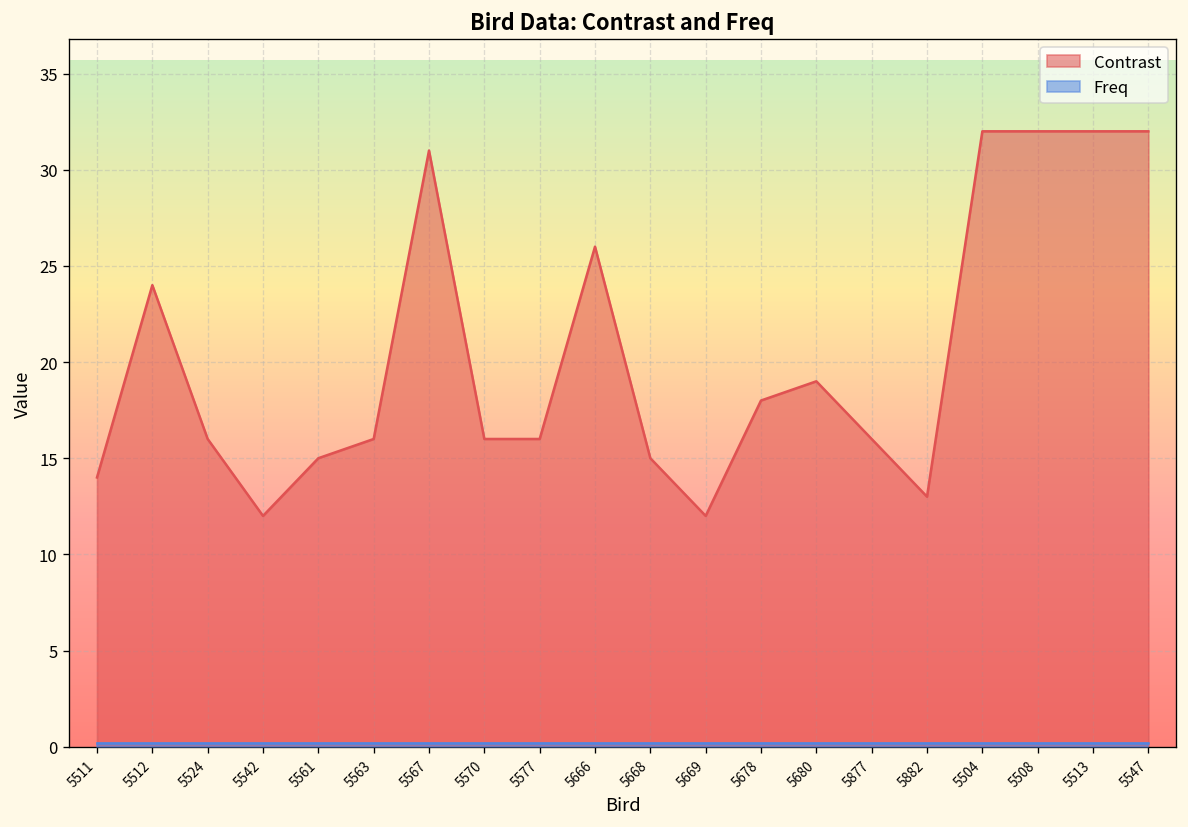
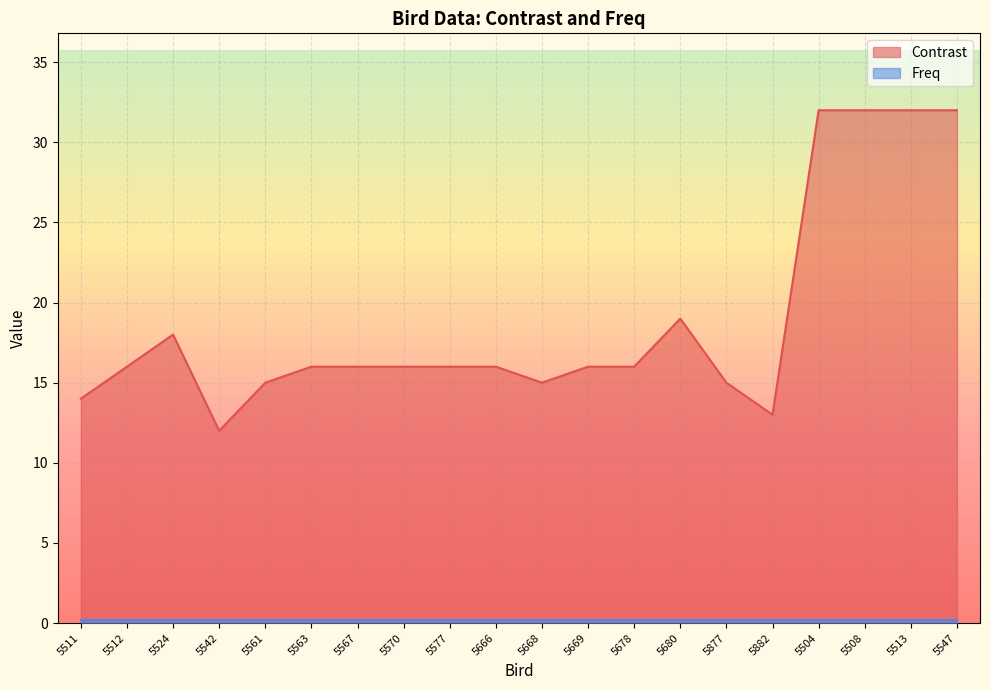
  {
    "Contrast": {
      "5511": 14,
-     "5512": 24,
-     "5524": 16,
+     "5512": 16,
+     "5524": 18,
      "5542": 12,
      "5561": 15,
      "5563": 16,
-     "5567": 31,
+     "5567": 16,
      "5570": 16,
      "5577": 16,
-     "5666": 26,
+     "5666": 16,
      "5668": 15,
-     "5669": 12,
-     "5678": 18,
+     "5669": 16,
+     "5678": 16,
      "5680": 19,
-     "5877": 16,
+     "5877": 15,
      "5882": 13,
      "5504": 32,
      "5508": 32,
      "5513": 32,
      "5547": 32
    },
    "Freq": {
      "5511": 0.2,
      "5512": 0.2,
      "5524": 0.2,
      "5542": 0.2,
      "5561": 0.2,
      "5563": 0.2,
      "5567": 0.2,
      "5570": 0.2,
      "5577": 0.2,
      "5666": 0.2,
      "5668": 0.2,
      "5669": 0.2,
      "5678": 0.2,
      "5680": 0.2,
      "5877": 0.2,
      "5882": 0.2,
      "5504": 0.2,
      "5508": 0.2,
      "5513": 0.2,
      "5547": 0.2
    }
  }
